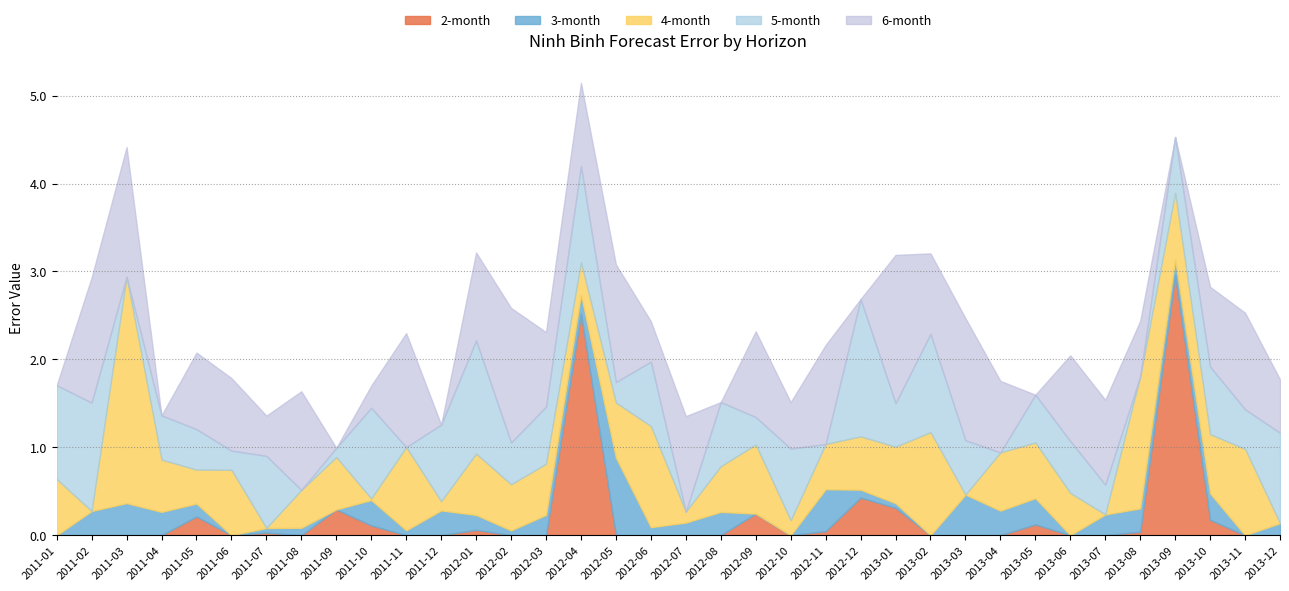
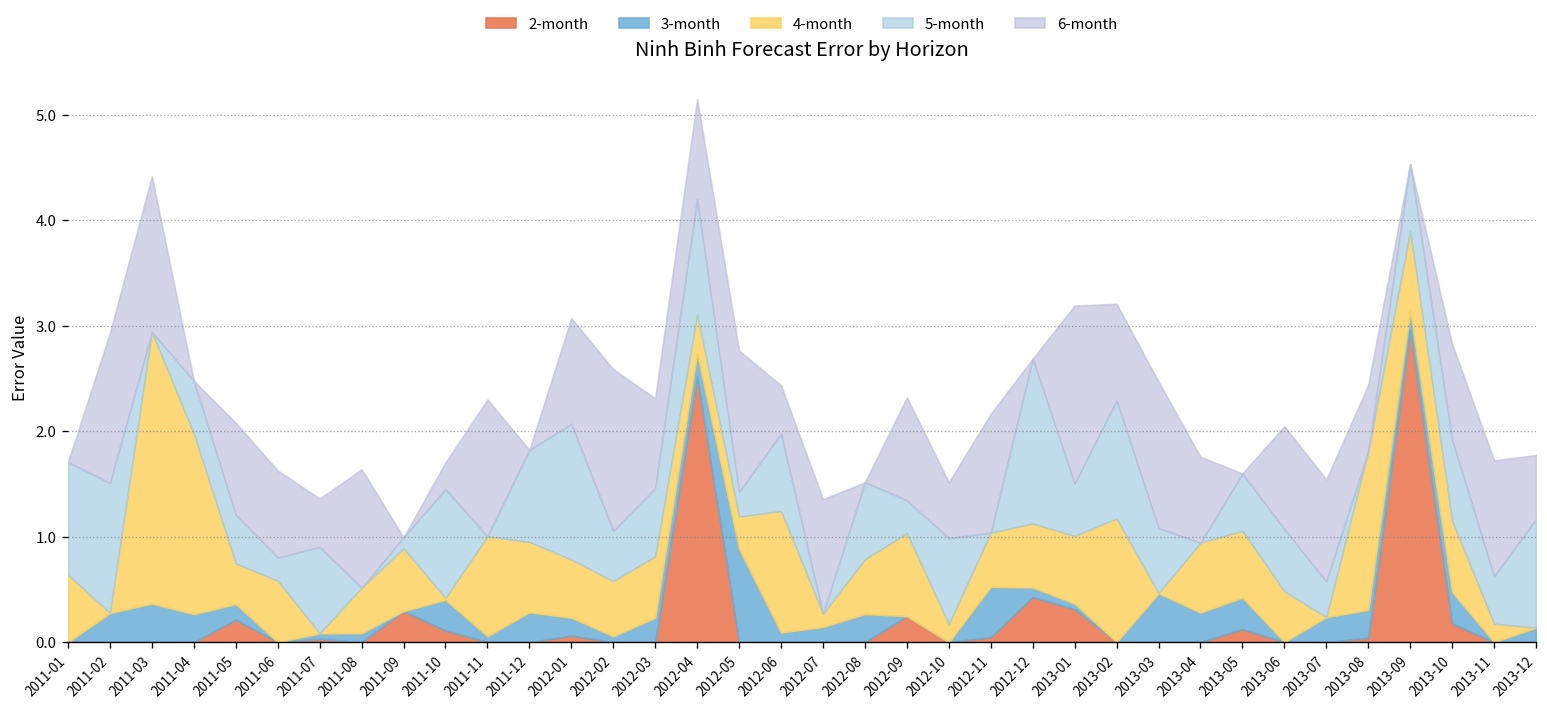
  {
    "2-month": {
      "2011-02": 0.0,
      "2011-03": 0.0,
      "2011-04": 0.0,
      "2011-05": 0.2,
      "2011-07": 0.0,
      "2011-08": 0.0,
      "2011-10": 0.1,
      "2011-11": 0.0,
      "2011-12": 0.0,
      "2012-01": 0.1,
      "2012-02": 0.0,
      "2012-03": 0.0,
      "2012-04": 2.5,
      "2012-05": 0.0,
      "2012-06": 0.0,
      "2012-07": 0.0,
      "2012-08": 0.0,
      "2012-11": 0.0,
      "2012-12": 0.4,
      "2013-01": 0.3,
      "2013-03": 0.0,
      "2013-04": 0.0,
      "2013-05": 0.1,
      "2013-07": 0.0,
      "2013-08": 0.0,
      "2013-09": 3.0,
      "2013-10": 0.2,
      "2013-12": 0.0
    },
    "4-month": {
      "2011-01": 0.6,
-     "2011-04": 0.6,
+     "2011-04": 1.7,
      "2011-05": 0.4,
-     "2011-06": 0.7,
+     "2011-06": 0.6,
      "2011-09": 0.6,
-     "2011-12": 0.1,
-     "2012-01": 0.7,
+     "2011-12": 0.7,
+     "2012-01": 0.6,
      "2012-02": 0.5,
      "2012-03": 0.6,
      "2012-04": 0.4,
-     "2012-05": 0.6,
+     "2012-05": 0.3,
      "2012-06": 1.1,
      "2012-08": 0.5,
      "2012-09": 0.8,
      "2012-10": 0.2,
      "2012-12": 0.6,
      "2013-01": 0.6,
      "2013-02": 1.2,
      "2013-05": 0.6,
      "2013-06": 0.5,
      "2013-09": 0.8,
      "2013-10": 0.7,
-     "2013-11": 1.0
+     "2013-11": 0.2
    }
  }
